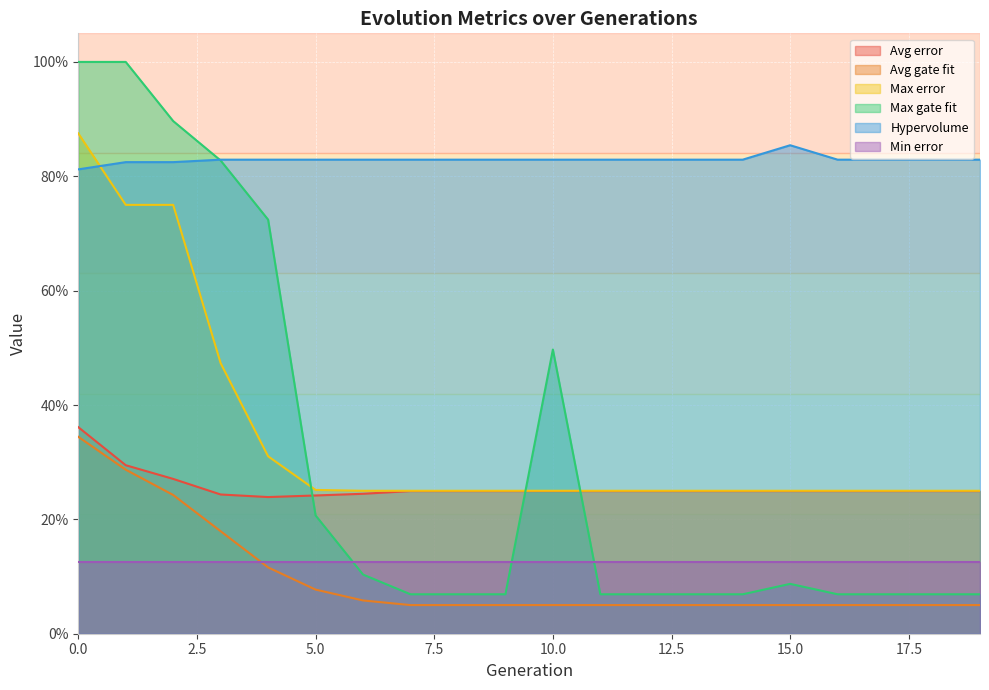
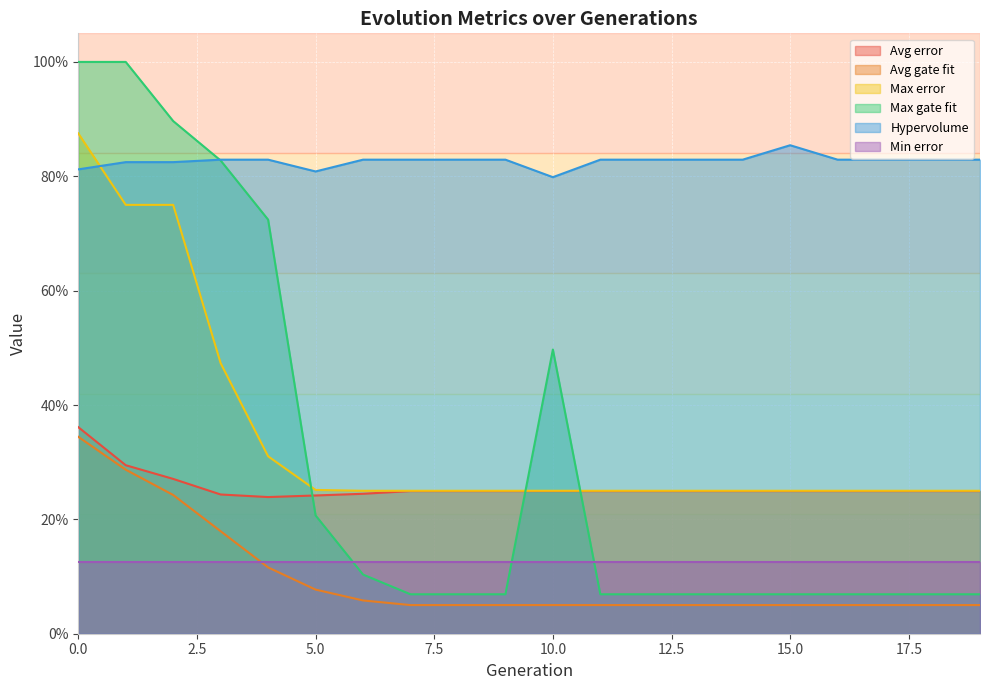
  {
    "Max gate fit": {
      "0.0": "100%",
      "5.0": "21%",
      "10.0": "50%",
-     "15.0": "9%"
+     "15.0": "7%"
    },
    "Hypervolume": {
      "0.0": "81%",
-     "5.0": "83%",
-     "10.0": "83%",
+     "5.0": "81%",
+     "10.0": "80%",
      "15.0": "85%"
    },
    "Min error": {
      "0.0": "13%",
      "5.0": "13%",
      "10.0": "13%",
      "15.0": "13%"
    }
  }
